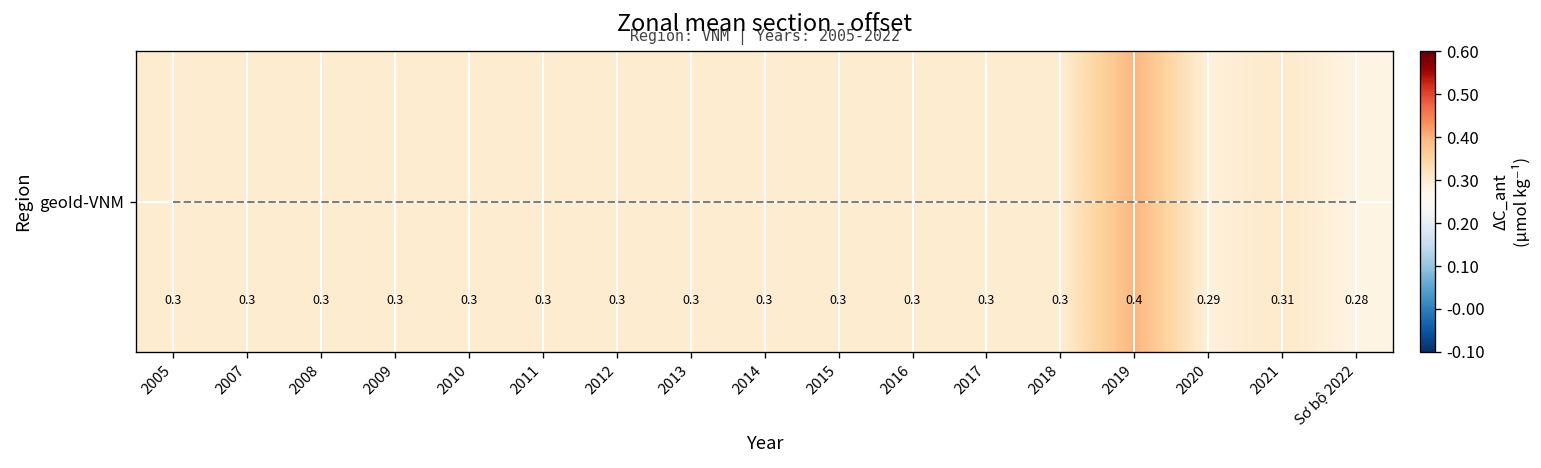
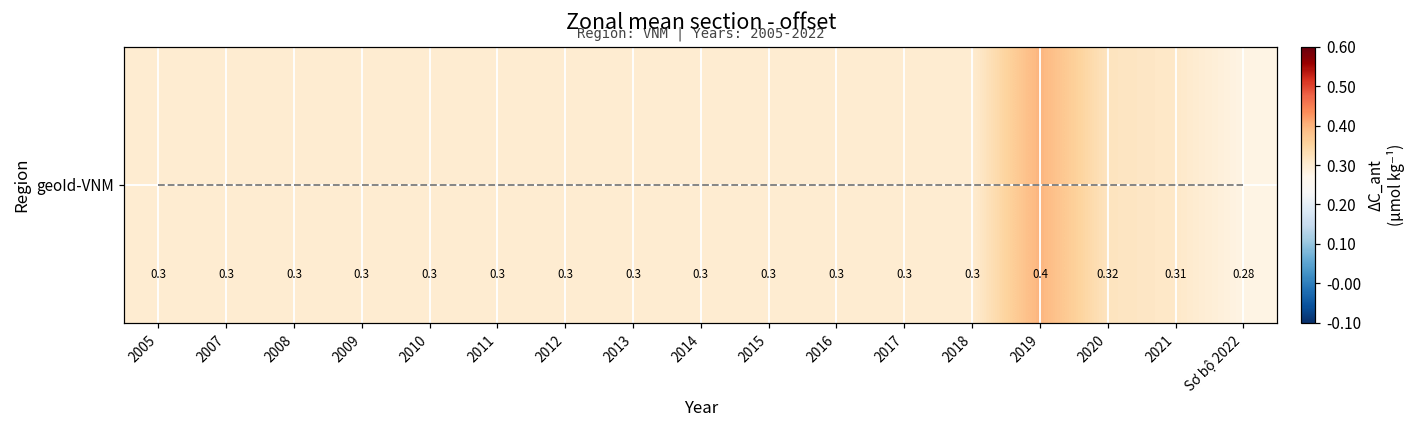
  {
    "geoId-VNM": {
      "2005": 0.3,
      "2007": 0.3,
      "2008": 0.3,
      "2009": 0.3,
      "2010": 0.3,
      "2011": 0.3,
      "2012": 0.3,
      "2013": 0.3,
      "2014": 0.3,
      "2015": 0.3,
      "2016": 0.3,
      "2017": 0.3,
      "2018": 0.3,
      "2019": 0.4,
-     "2020": 0.29,
+     "2020": 0.32,
      "2021": 0.31,
      "Sơ bộ 2022": 0.28
    }
  }
